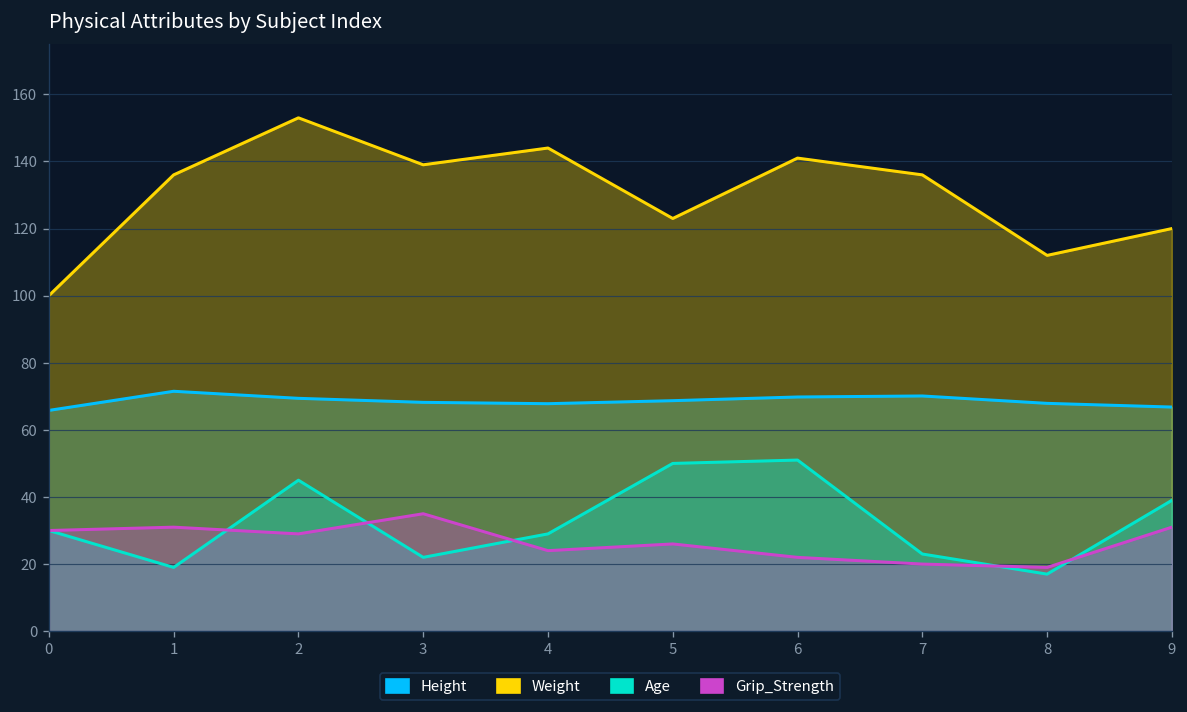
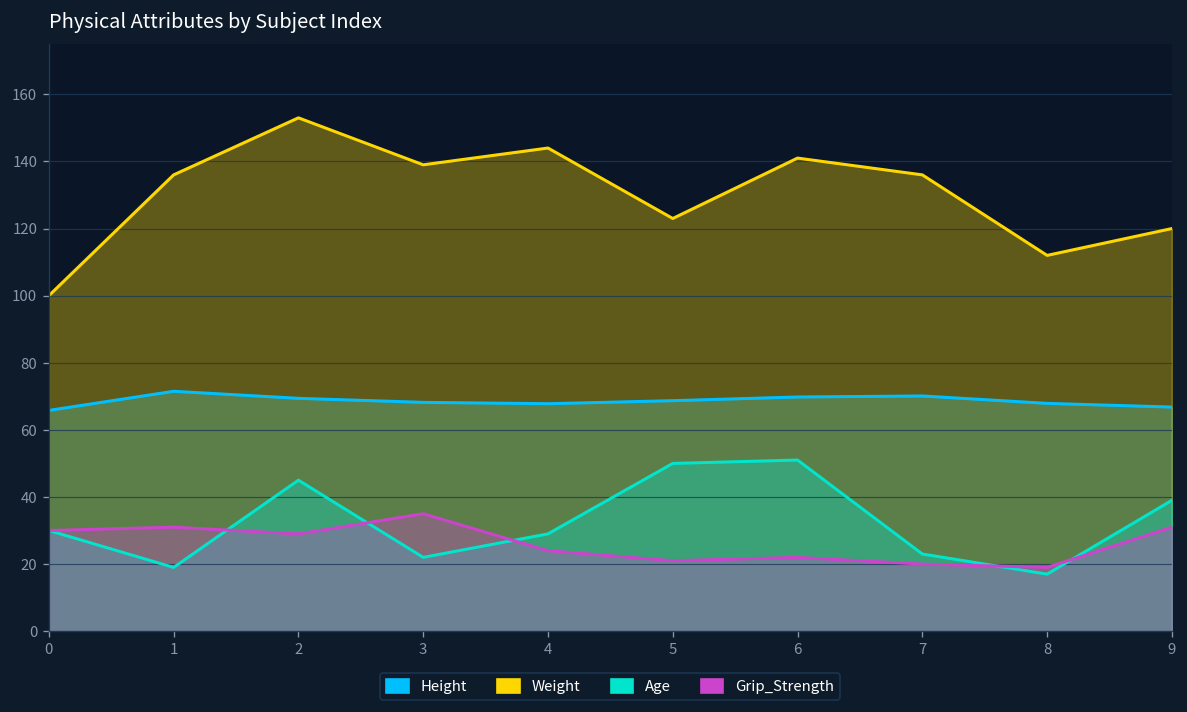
  {
    "Weight": {
      "0": 100,
      "1": 136,
      "2": 153,
      "3": 139,
      "4": 144,
      "5": 123,
      "6": 141,
      "7": 136,
      "8": 112,
      "9": 120
    },
    "Grip_Strength": {
      "1": 31,
      "2": 29,
      "3": 35,
      "4": 24,
-     "5": 26,
+     "5": 21,
      "6": 22,
      "7": 20,
      "8": 19,
      "9": 31
    }
  }
